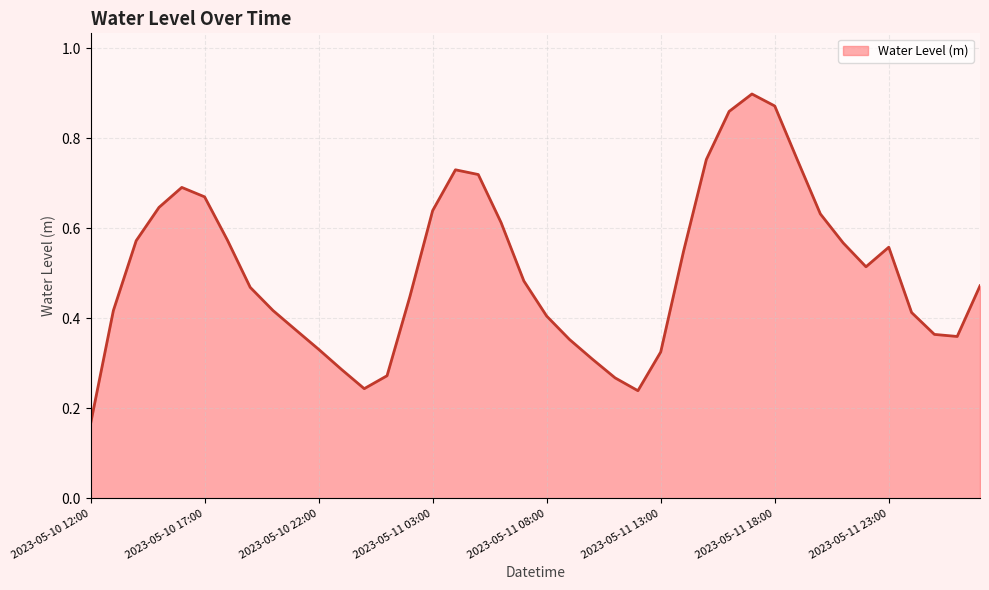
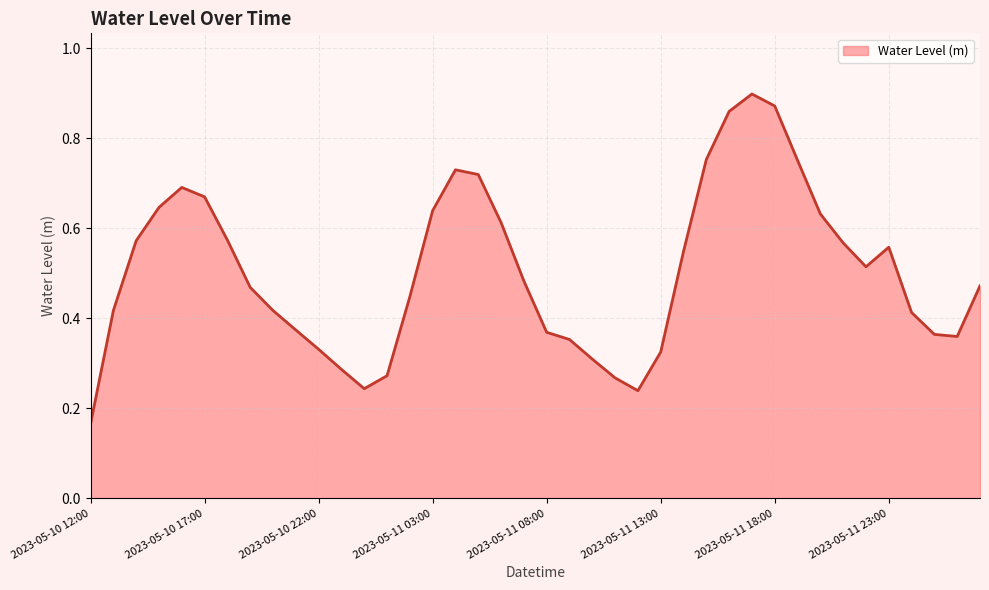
  {
    "2023-05-10 12:00": 0.17,
    "2023-05-10 17:00": 0.67,
    "2023-05-10 22:00": 0.33,
    "2023-05-11 03:00": 0.64,
-   "2023-05-11 08:00": 0.40,
+   "2023-05-11 08:00": 0.37,
    "2023-05-11 13:00": 0.33,
    "2023-05-11 18:00": 0.87,
    "2023-05-11 23:00": 0.56
  }
